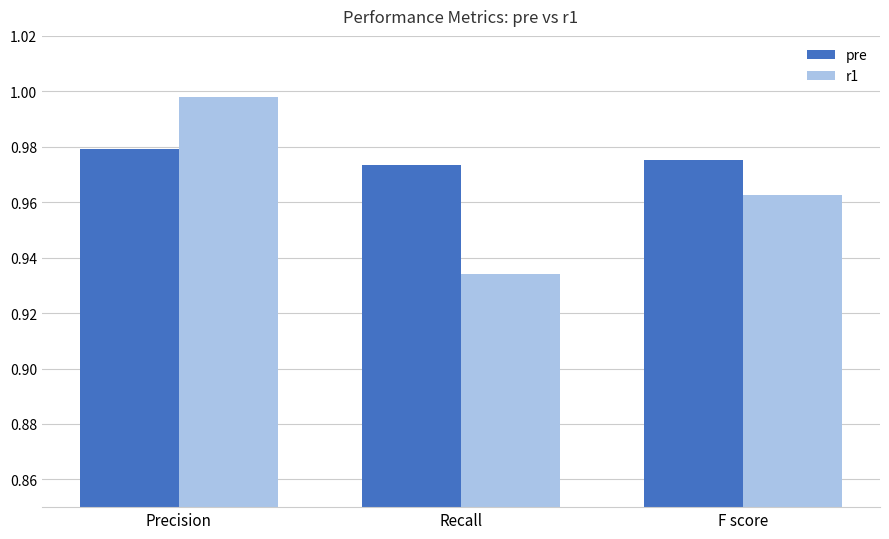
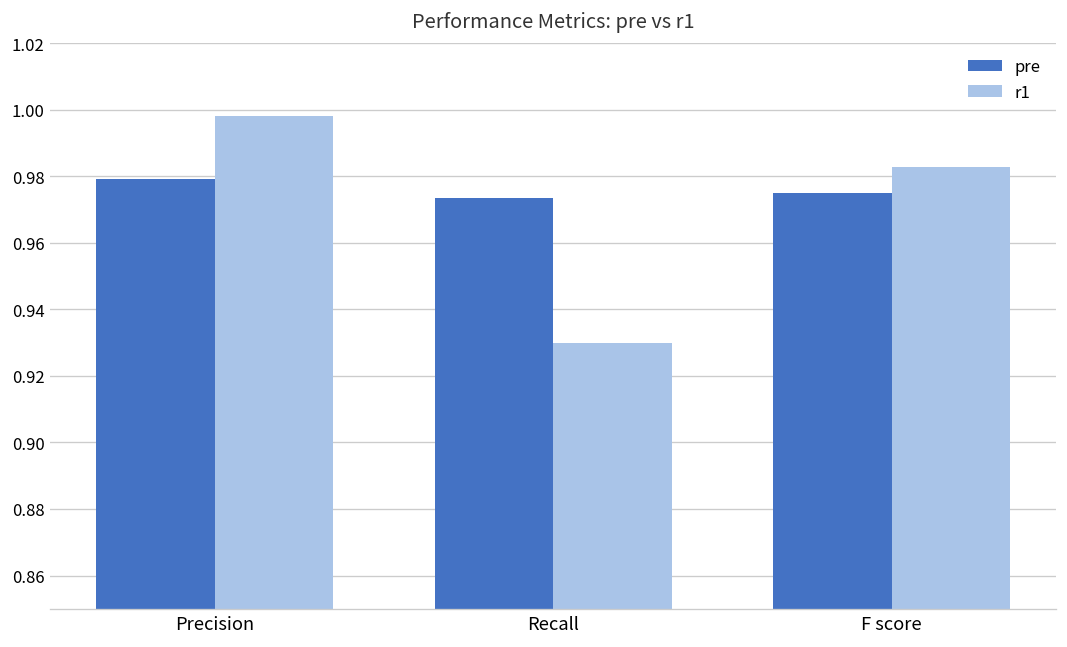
  {
    "pre": {
      "Precision": 0.979,
      "Recall": 0.973,
      "F score": 0.975
    },
    "r1": {
      "Precision": 0.998,
-     "Recall": 0.934,
-     "F score": 0.963
+     "Recall": 0.930,
+     "F score": 0.983
    }
  }
